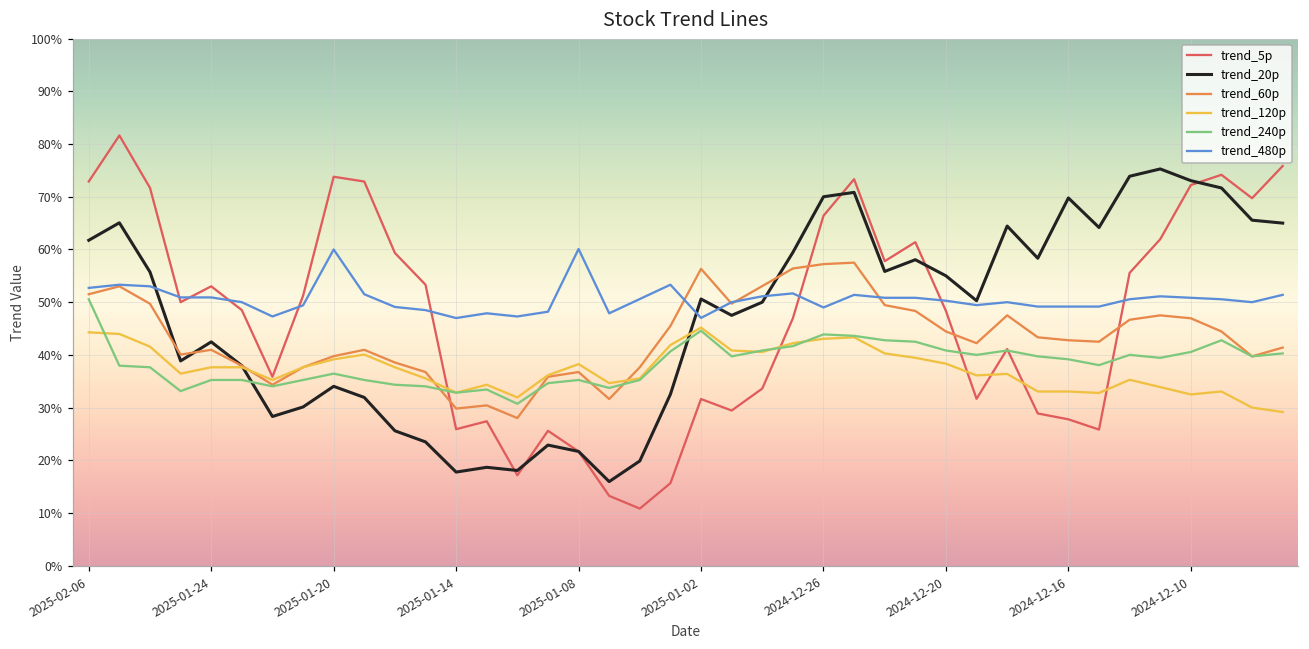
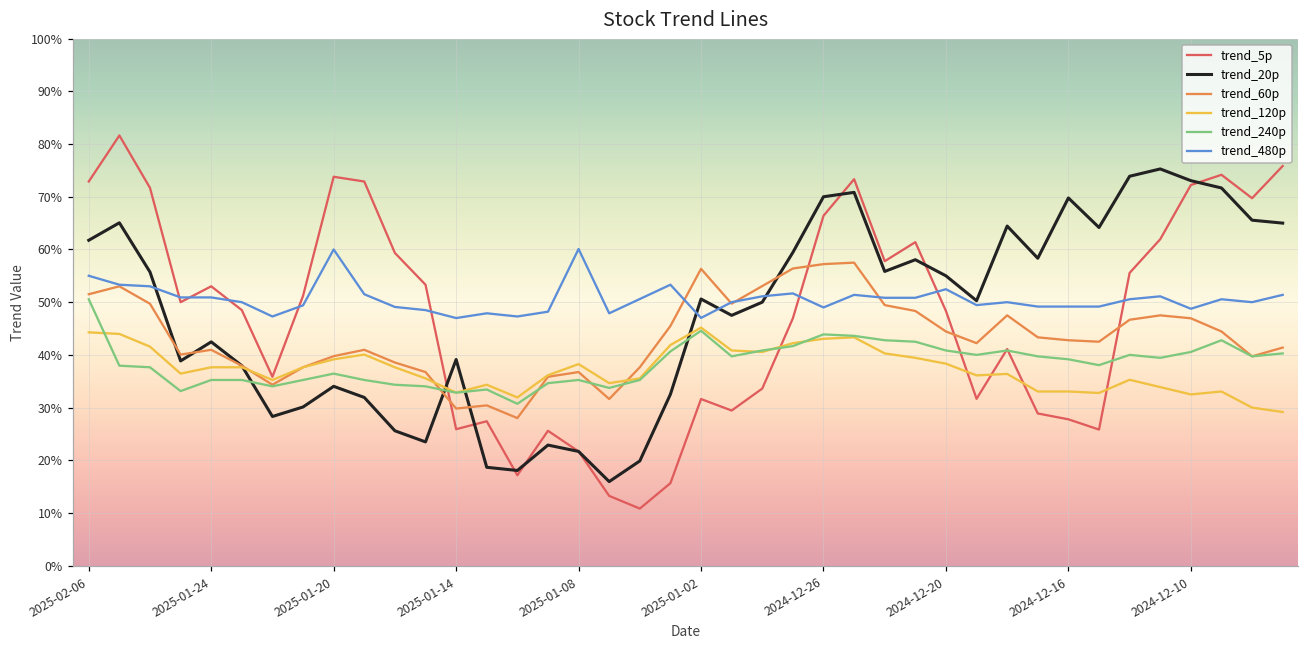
  {
    "trend_20p": {
      "2025-02-06": "62%",
      "2025-01-24": "42%",
      "2025-01-20": "34%",
-     "2025-01-14": "18%",
+     "2025-01-14": "39%",
      "2025-01-02": "51%",
      "2024-12-26": "70%",
      "2024-12-20": "55%",
      "2024-12-16": "70%",
      "2024-12-10": "73%"
    },
    "trend_240p": {
      "2025-02-06": "51%",
      "2025-01-24": "35%",
      "2025-01-20": "36%",
      "2025-01-08": "35%",
      "2025-01-02": "45%",
      "2024-12-26": "44%",
      "2024-12-20": "41%",
      "2024-12-16": "39%",
      "2024-12-10": "41%"
    },
    "trend_480p": {
-     "2025-02-06": "53%",
+     "2025-02-06": "55%",
      "2025-01-24": "51%",
      "2025-01-20": "60%",
      "2025-01-14": "47%",
      "2025-01-08": "60%",
      "2025-01-02": "47%",
      "2024-12-26": "49%",
-     "2024-12-20": "50%",
+     "2024-12-20": "52%",
      "2024-12-16": "49%",
-     "2024-12-10": "51%"
+     "2024-12-10": "49%"
    }
  }
